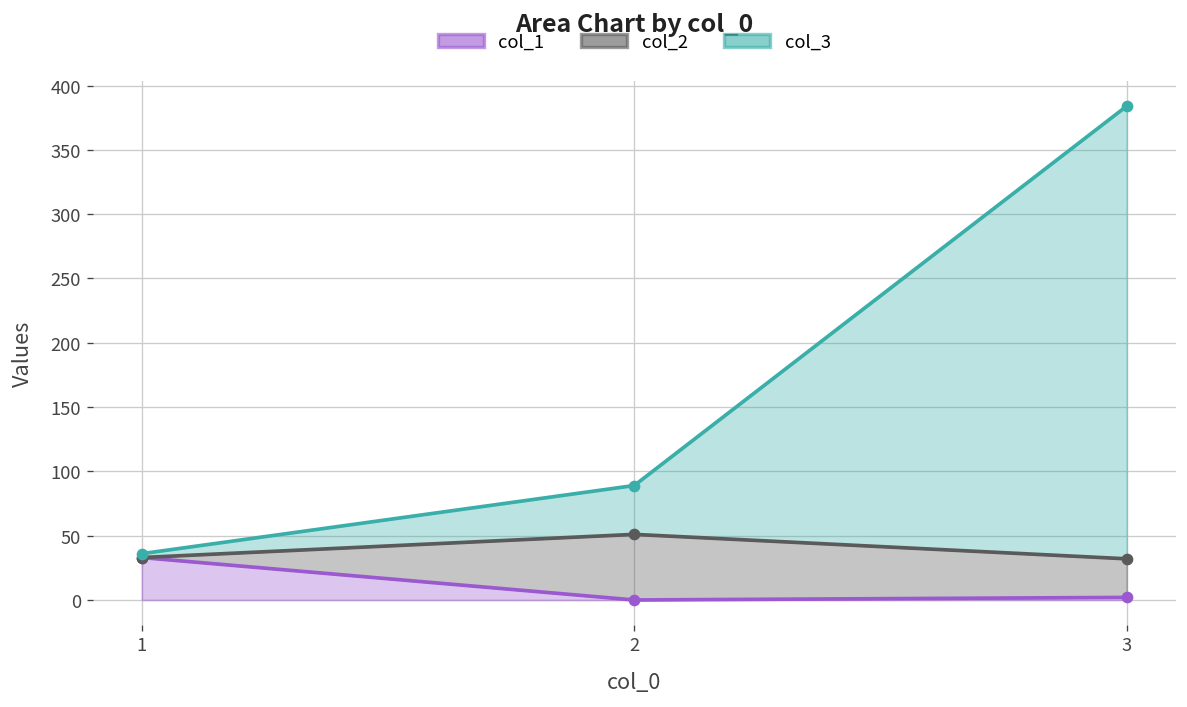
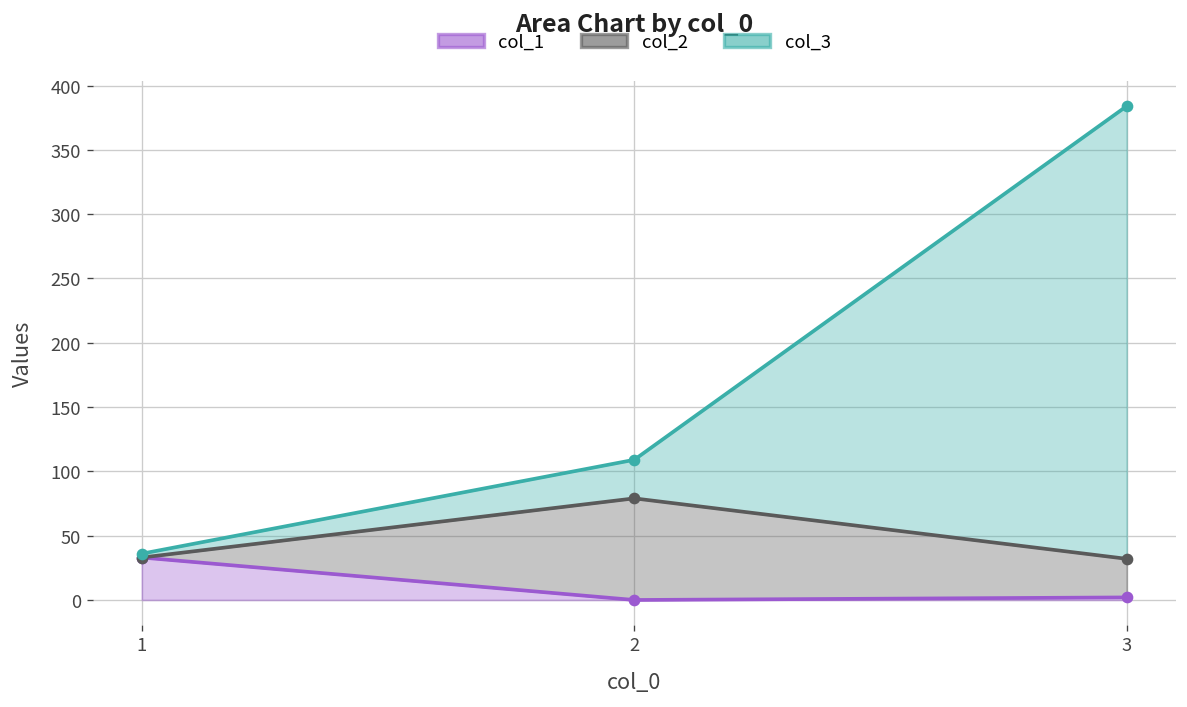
  {
    "col_1": {
      "2": 0,
      "3": 2
    },
    "col_2": {
-     "2": 51,
+     "2": 79,
      "3": 30
    },
    "col_3": {
      "1": 3,
-     "2": 38,
+     "2": 30,
      "3": 352
    }
  }
